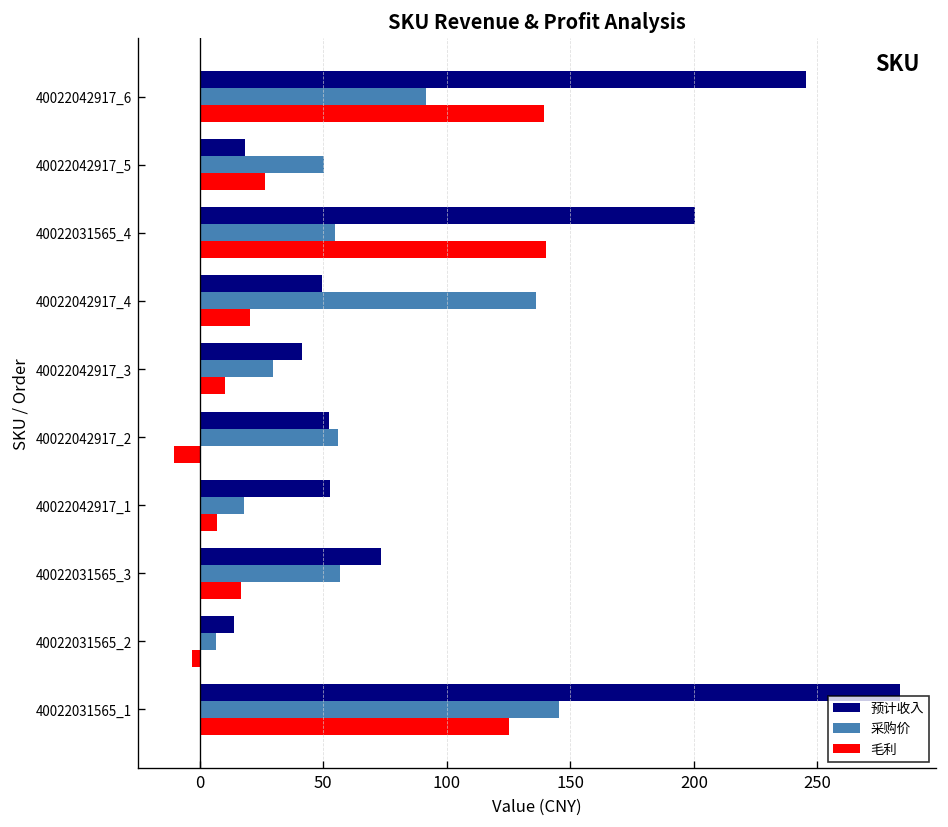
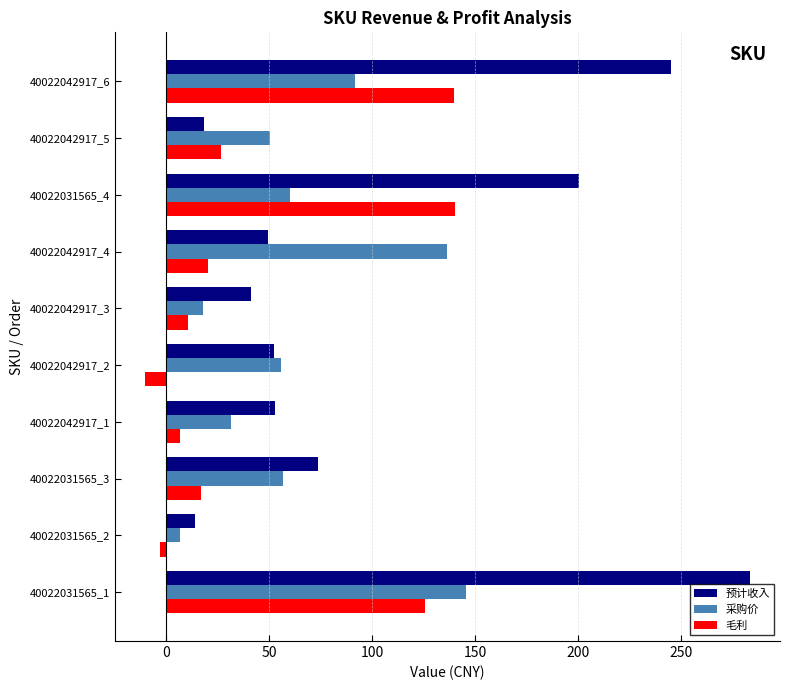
  {
    "预计收入": {
      "40022042917_6": 245,
      "40022042917_5": 18,
      "40022031565_4": 200,
      "40022042917_4": 49,
      "40022042917_3": 41,
      "40022042917_2": 52,
      "40022042917_1": 53,
      "40022031565_3": 74,
      "40022031565_2": 14,
      "40022031565_1": 283
    },
    "采购价": {
      "40022042917_6": 92,
      "40022042917_5": 50,
-     "40022031565_4": 55,
+     "40022031565_4": 60,
      "40022042917_4": 136,
-     "40022042917_3": 30,
+     "40022042917_3": 18,
      "40022042917_2": 56,
-     "40022042917_1": 18,
+     "40022042917_1": 31,
      "40022031565_3": 57,
      "40022031565_2": 7,
      "40022031565_1": 145
    },
    "毛利": {
      "40022042917_6": 139,
      "40022042917_5": 26,
      "40022031565_4": 140,
      "40022042917_4": 20,
      "40022042917_3": 10,
      "40022042917_2": -10,
      "40022042917_1": 7,
      "40022031565_3": 17,
      "40022031565_2": -3,
      "40022031565_1": 125
    }
  }
